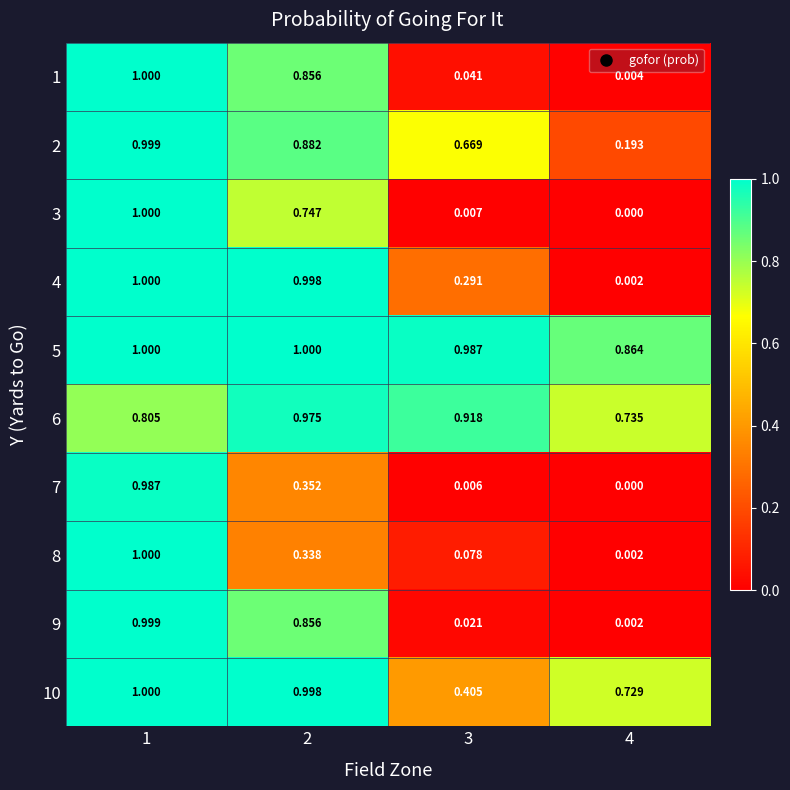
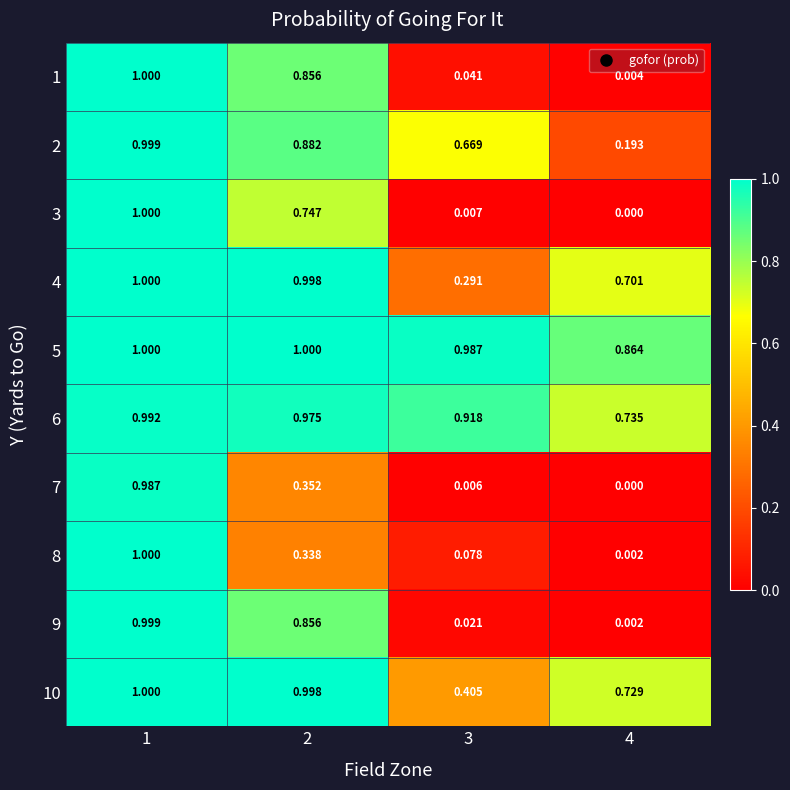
  {
    "1": {
      "1": 1.000,
      "2": 0.856,
      "3": 0.041
    },
    "2": {
      "1": 0.999,
      "2": 0.882,
      "3": 0.669,
      "4": 0.193
    },
    "3": {
      "1": 1.000,
      "2": 0.747,
      "3": 0.007,
      "4": 0.000
    },
    "4": {
      "1": 1.000,
      "2": 0.998,
      "3": 0.291,
-     "4": 0.002
+     "4": 0.701
    },
    "5": {
      "1": 1.000,
      "2": 1.000,
      "3": 0.987,
      "4": 0.864
    },
    "6": {
-     "1": 0.805,
+     "1": 0.992,
      "2": 0.975,
      "3": 0.918,
      "4": 0.735
    },
    "7": {
      "1": 0.987,
      "2": 0.352,
      "3": 0.006,
      "4": 0.000
    },
    "8": {
      "1": 1.000,
      "2": 0.338,
      "3": 0.078,
      "4": 0.002
    },
    "9": {
      "1": 0.999,
      "2": 0.856,
      "3": 0.021,
      "4": 0.002
    },
    "10": {
      "1": 1.000,
      "2": 0.998,
      "3": 0.405,
      "4": 0.729
    }
  }
